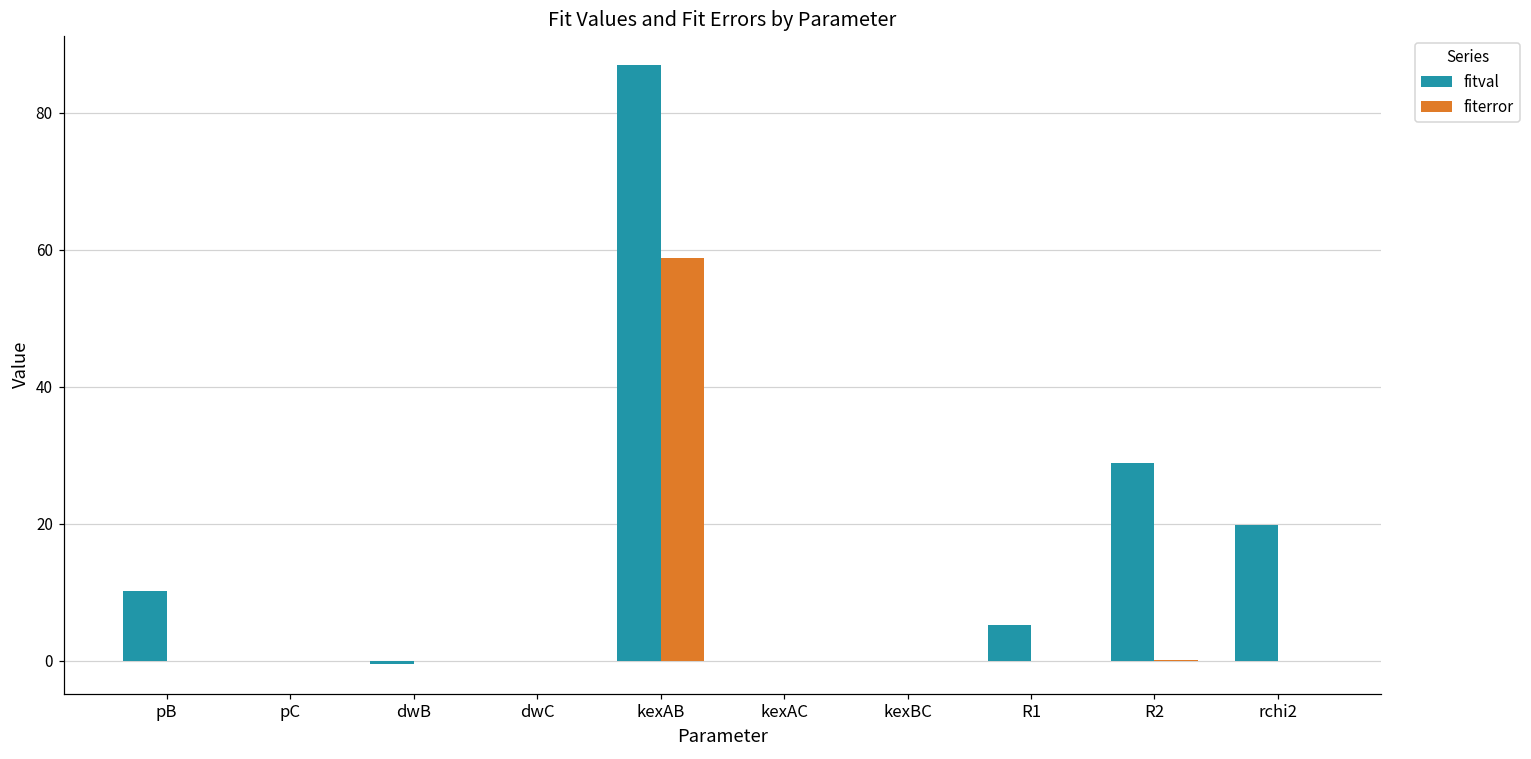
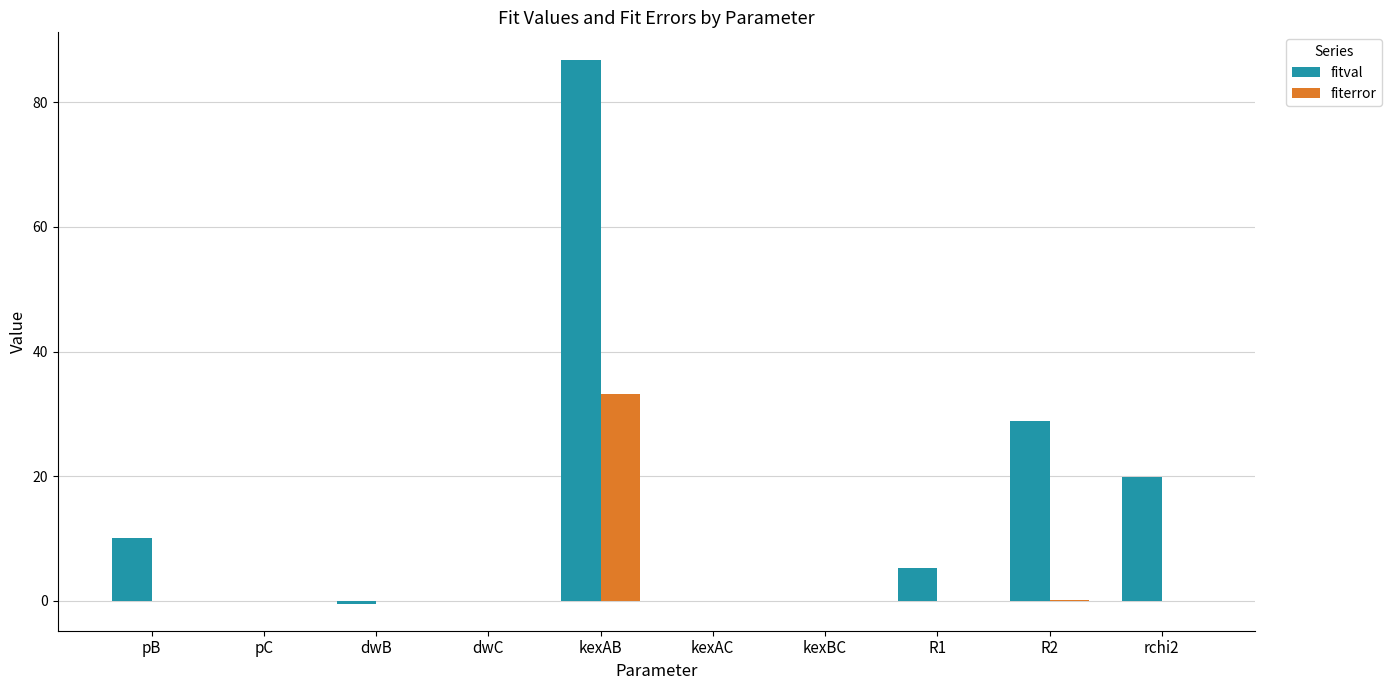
  {
    "fitval": {
      "pB": 10,
      "pC": 0,
      "dwB": 0,
      "dwC": 0,
      "kexAB": 87,
      "kexAC": 0,
      "kexBC": 0,
      "R1": 5,
      "R2": 29,
      "rchi2": 20
    },
    "fiterror": {
      "pB": 0,
      "pC": 0,
      "dwC": 0,
-     "kexAB": 59,
+     "kexAB": 33,
      "kexAC": 0,
      "kexBC": 0,
      "rchi2": 0
    }
  }
